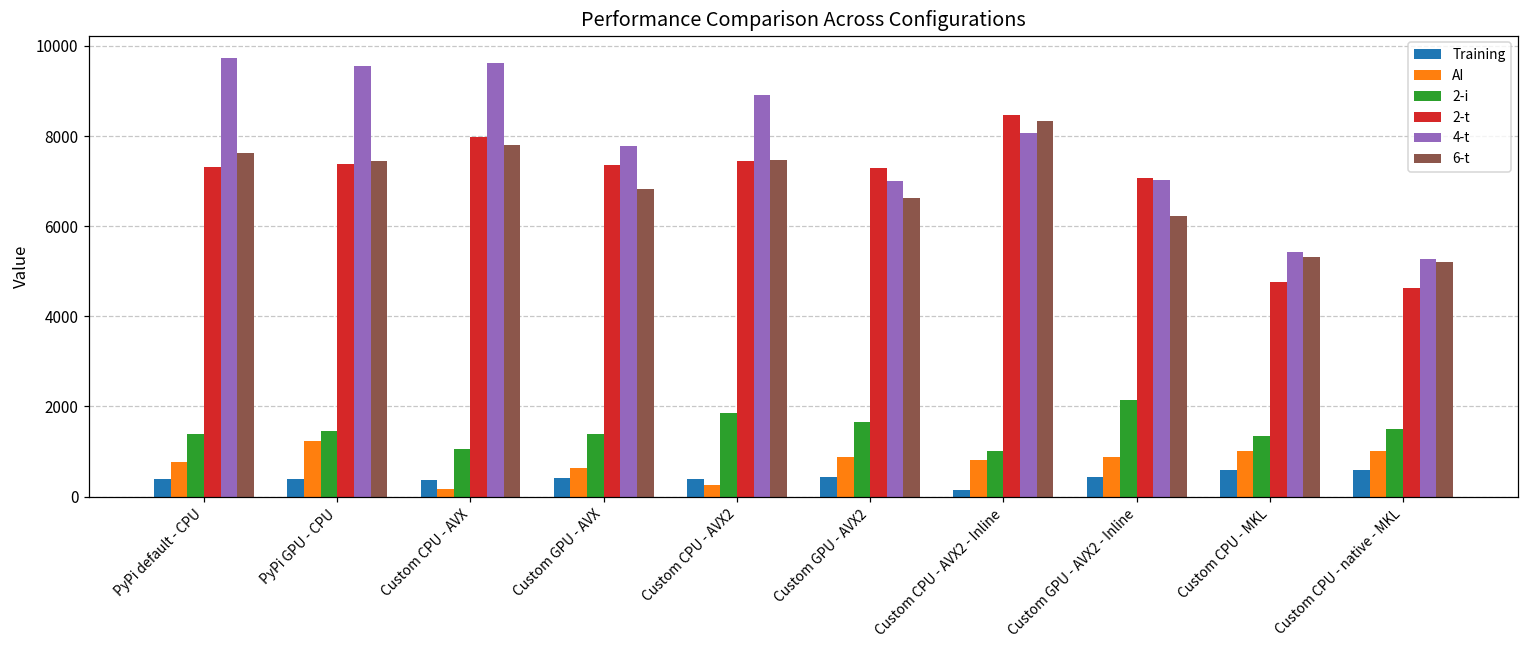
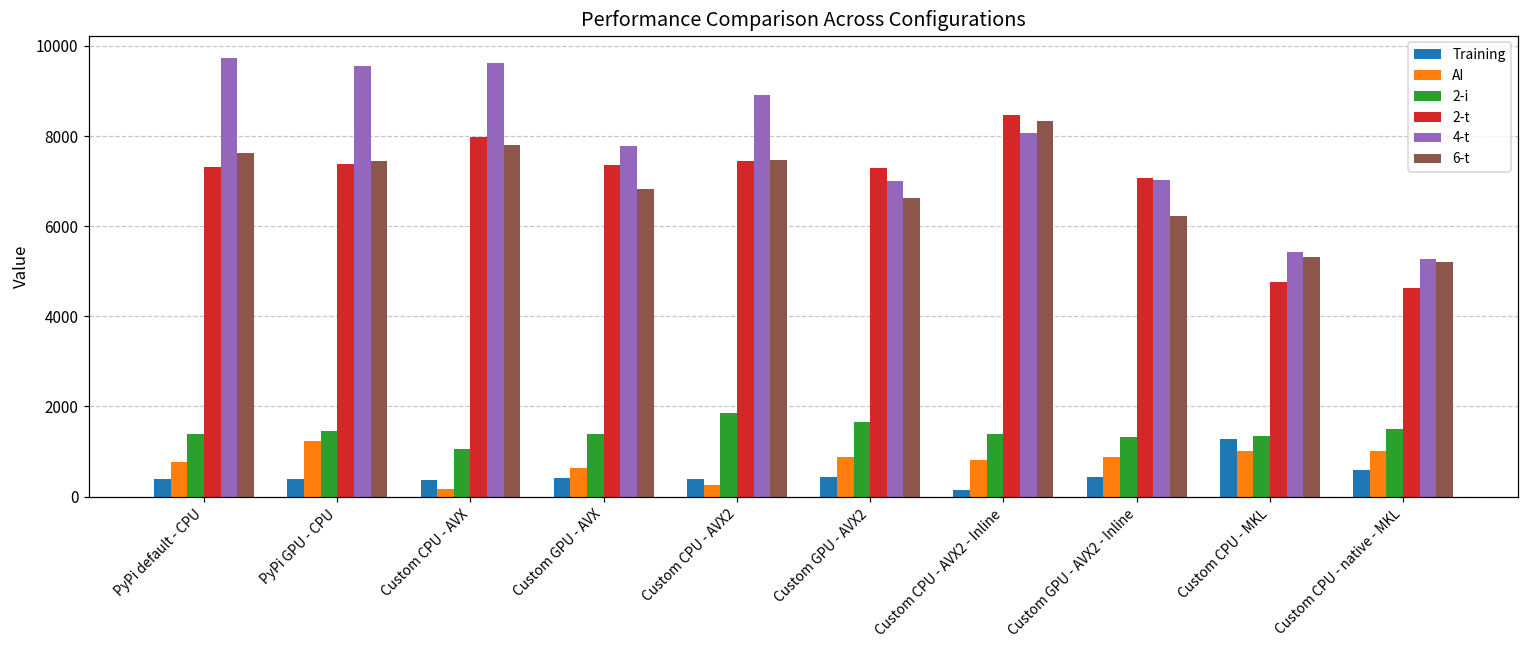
  {
    "Training": {
      "PyPi default - CPU": 400,
      "PyPi GPU - CPU": 400,
      "Custom CPU - AVX": 400,
      "Custom GPU - AVX": 400,
      "Custom CPU - AVX2": 400,
      "Custom GPU - AVX2": 400,
      "Custom CPU - AVX2 - Inline": 200,
      "Custom GPU - AVX2 - Inline": 400,
-     "Custom CPU - MKL": 600,
+     "Custom CPU - MKL": 1300,
      "Custom CPU - native - MKL": 600
    },
    "AI": {
      "PyPi default - CPU": 800,
      "PyPi GPU - CPU": 1200,
      "Custom CPU - AVX": 200,
      "Custom GPU - AVX": 600,
      "Custom CPU - AVX2": 300,
      "Custom GPU - AVX2": 900,
      "Custom CPU - AVX2 - Inline": 800,
      "Custom GPU - AVX2 - Inline": 900,
      "Custom CPU - MKL": 1000,
      "Custom CPU - native - MKL": 1000
    },
    "2-i": {
      "PyPi default - CPU": 1400,
      "PyPi GPU - CPU": 1500,
      "Custom CPU - AVX": 1100,
      "Custom GPU - AVX": 1400,
      "Custom CPU - AVX2": 1900,
      "Custom GPU - AVX2": 1700,
-     "Custom CPU - AVX2 - Inline": 1000,
-     "Custom GPU - AVX2 - Inline": 2200,
+     "Custom CPU - AVX2 - Inline": 1400,
+     "Custom GPU - AVX2 - Inline": 1300,
      "Custom CPU - MKL": 1300,
      "Custom CPU - native - MKL": 1500
    },
    "2-t": {
      "PyPi default - CPU": 7300,
      "PyPi GPU - CPU": 7400,
      "Custom CPU - AVX": 8000,
      "Custom GPU - AVX": 7400,
      "Custom CPU - AVX2": 7500,
      "Custom GPU - AVX2": 7300,
      "Custom CPU - AVX2 - Inline": 8500,
      "Custom GPU - AVX2 - Inline": 7100,
      "Custom CPU - MKL": 4800,
      "Custom CPU - native - MKL": 4600
    },
    "4-t": {
      "PyPi default - CPU": 9700,
      "PyPi GPU - CPU": 9600,
      "Custom CPU - AVX": 9600,
      "Custom GPU - AVX": 7800,
      "Custom CPU - AVX2": 8900,
      "Custom GPU - AVX2": 7000,
      "Custom CPU - AVX2 - Inline": 8100,
      "Custom GPU - AVX2 - Inline": 7000,
      "Custom CPU - MKL": 5400,
      "Custom CPU - native - MKL": 5300
    },
    "6-t": {
      "PyPi default - CPU": 7600,
      "PyPi GPU - CPU": 7500,
      "Custom CPU - AVX": 7800,
      "Custom GPU - AVX": 6800,
      "Custom CPU - AVX2": 7500,
      "Custom GPU - AVX2": 6600,
      "Custom CPU - AVX2 - Inline": 8300,
      "Custom GPU - AVX2 - Inline": 6200,
      "Custom CPU - MKL": 5300,
      "Custom CPU - native - MKL": 5200
    }
  }
